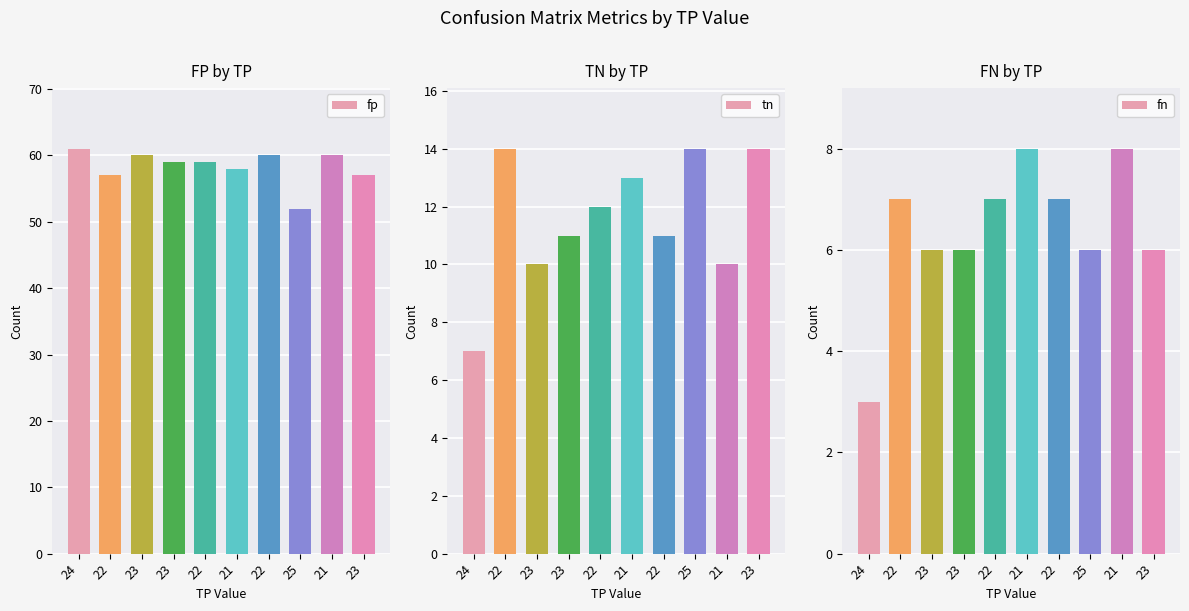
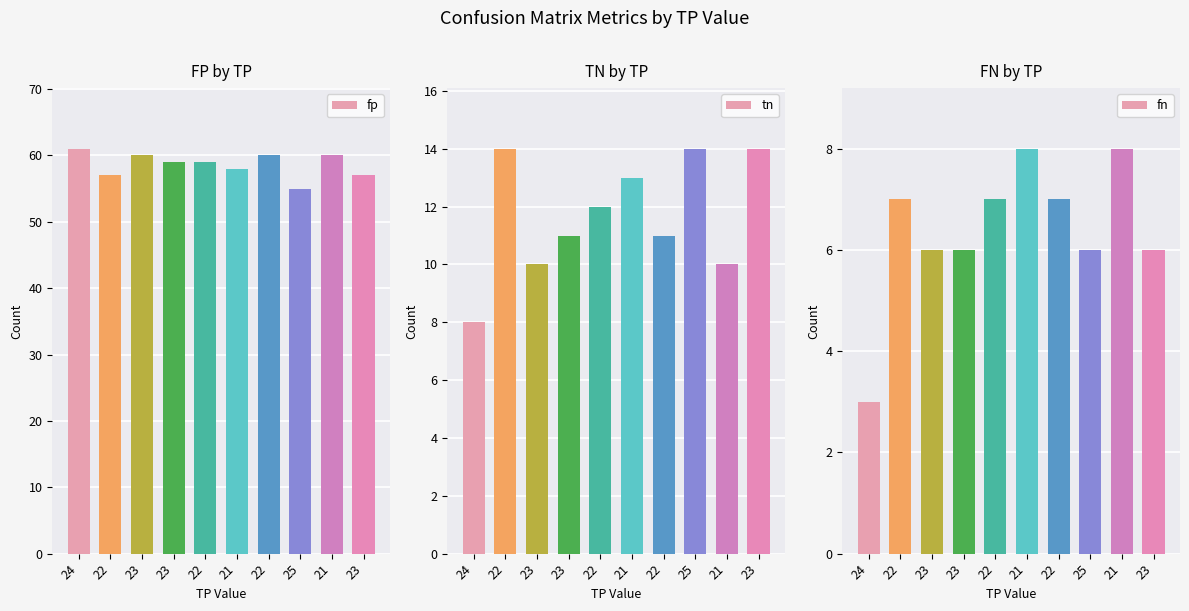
  {
    "FP by TP": {
      "24": 61,
-     "25": 52
+     "25": 55
    },
    "TN by TP": {
-     "24": 7,
+     "24": 8,
      "25": 14
    },
    "FN by TP": {
      "24": 3.0,
      "25": 6.0
    }
  }
